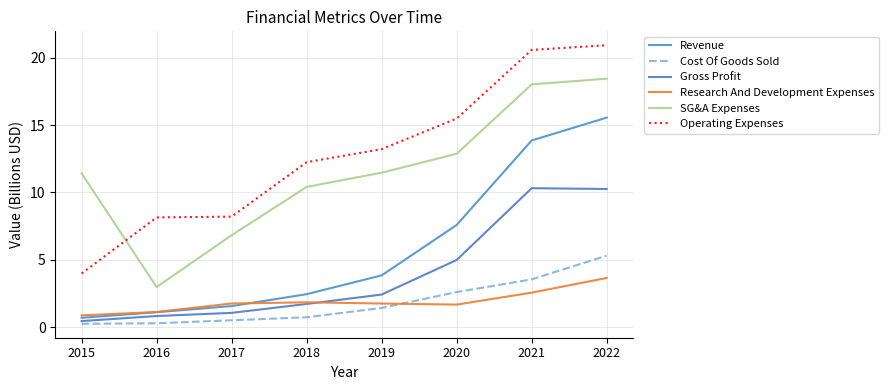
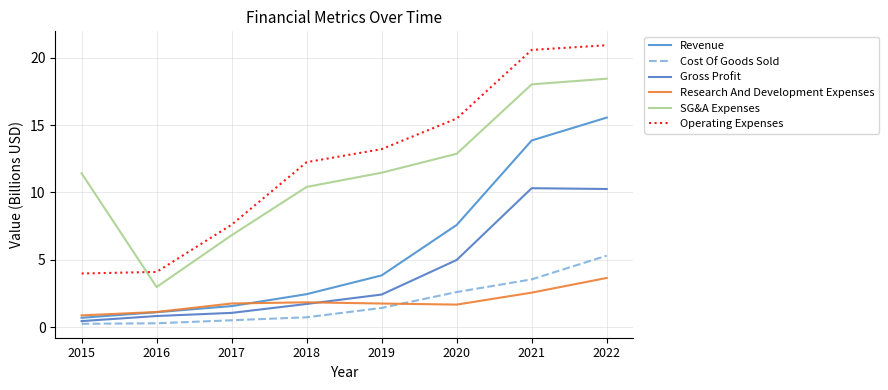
  {
    "Research And Development Expenses": {
      "2017": 1.8,
      "2019": 1.8,
      "2020": 1.7,
      "2021": 2.6,
      "2022": 3.6
    },
    "SG&A Expenses": {
      "2015": 11.4,
      "2016": 3.0,
      "2017": 6.8,
      "2018": 10.4,
      "2019": 11.5,
      "2020": 12.9,
      "2021": 18.0,
      "2022": 18.4
    },
    "Operating Expenses": {
      "2015": 4.0,
-     "2016": 8.1,
-     "2017": 8.2,
+     "2016": 4.1,
+     "2017": 7.6,
      "2018": 12.2,
      "2019": 13.2,
      "2020": 15.5,
      "2021": 20.6,
      "2022": 20.9
    }
  }
